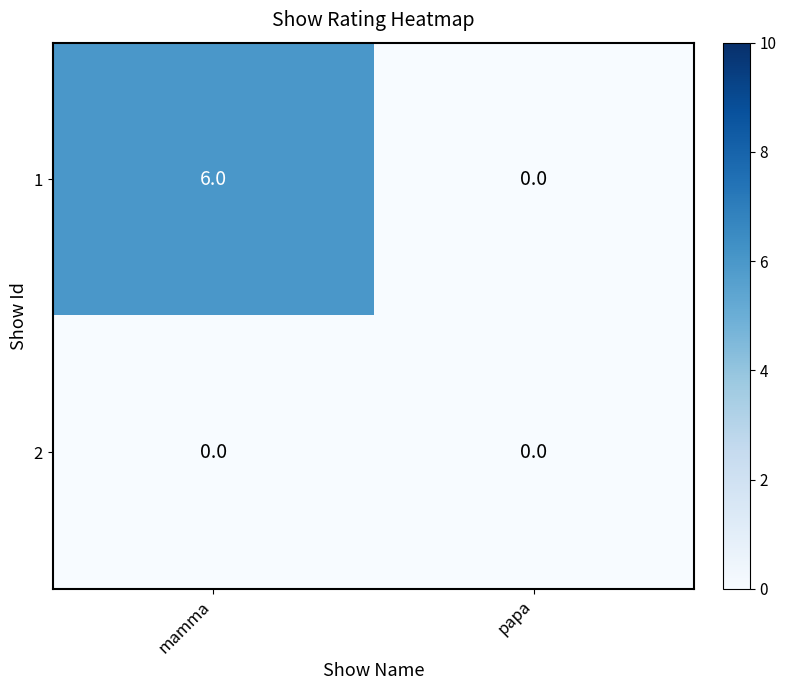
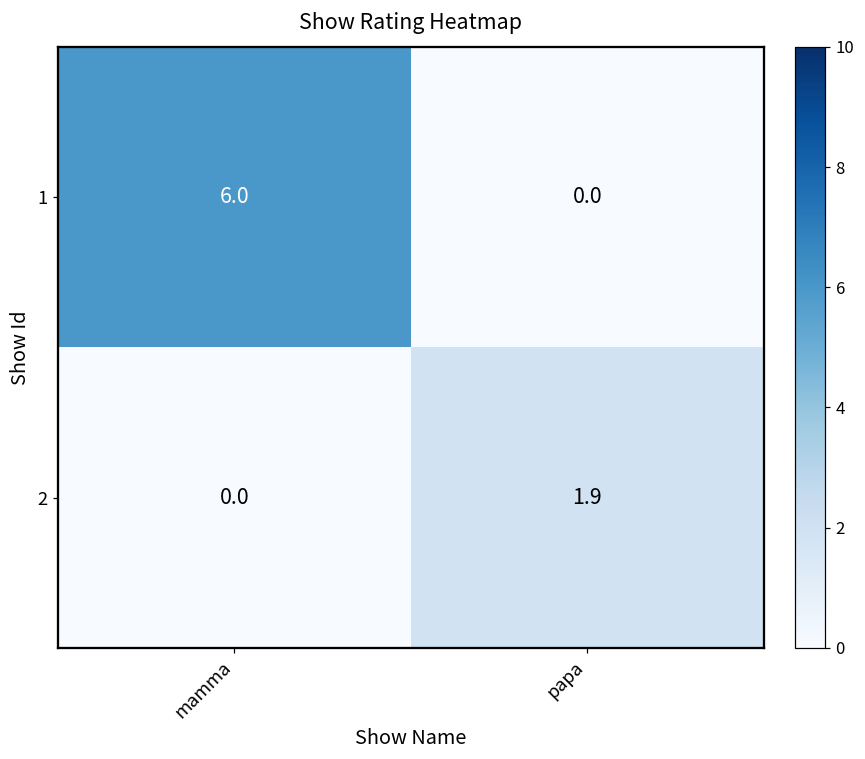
  {
    "1": {
      "mamma": 6.0,
      "papa": 0.0
    },
    "2": {
      "mamma": 0.0,
-     "papa": 0.0
+     "papa": 1.9
    }
  }
